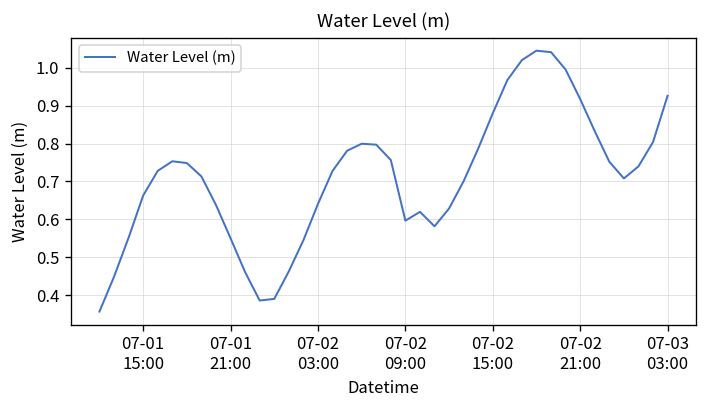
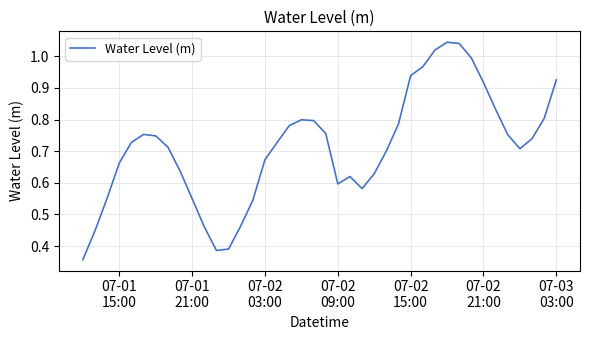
  {
    "07-01 15:00": 0.66,
    "07-01 21:00": 0.55,
-   "07-02 03:00": 0.64,
+   "07-02 03:00": 0.67,
    "07-02 09:00": 0.60,
-   "07-02 15:00": 0.88,
+   "07-02 15:00": 0.94,
    "07-02 21:00": 0.92,
    "07-03 03:00": 0.93
  }
